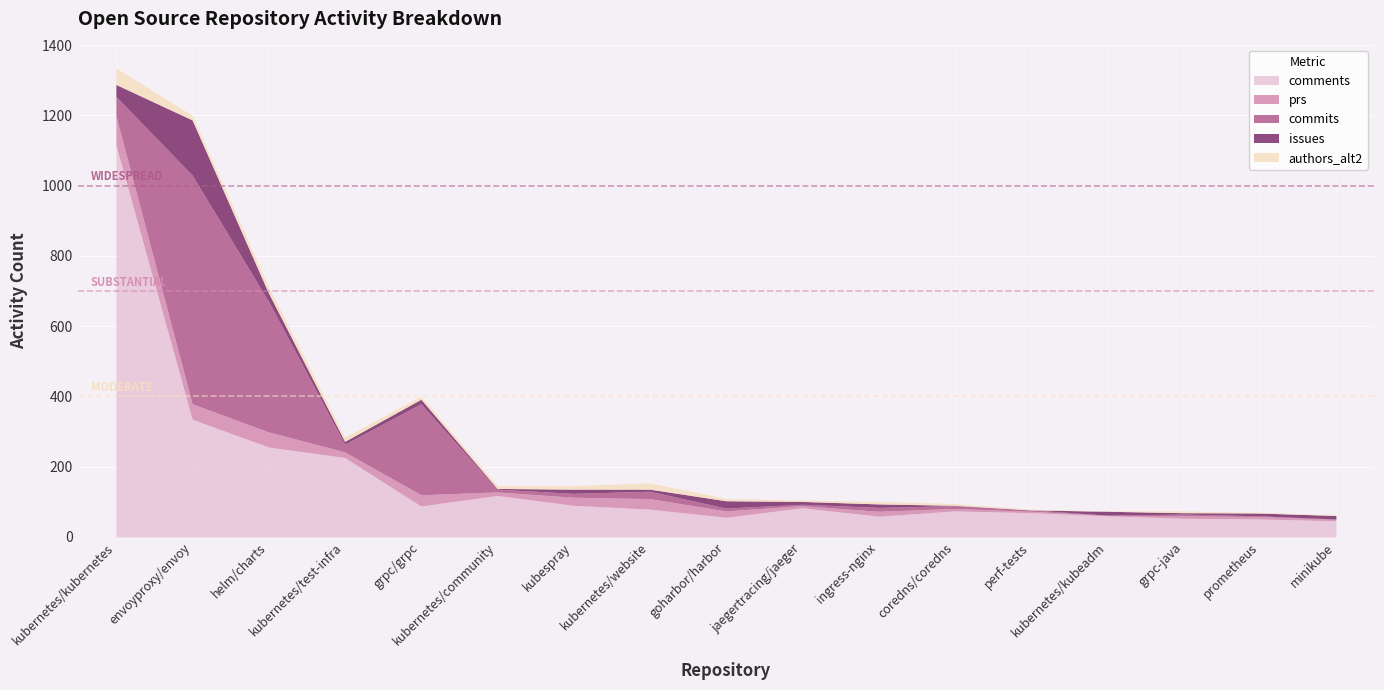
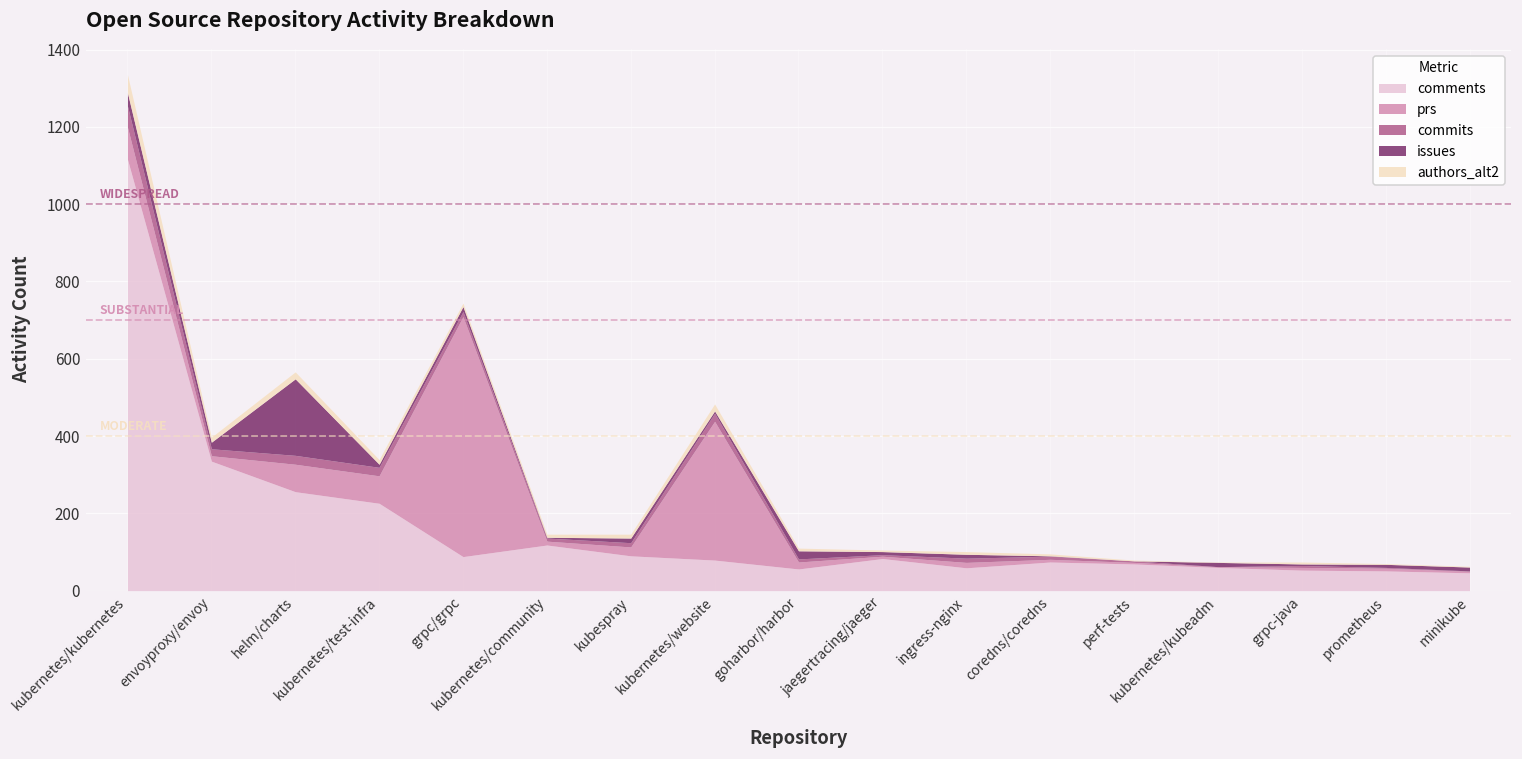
  {
    "prs": {
      "kubernetes/kubernetes": 80,
-     "envoyproxy/envoy": 40,
-     "helm/charts": 40,
-     "kubernetes/test-infra": 20,
-     "grpc/grpc": 30,
+     "envoyproxy/envoy": 10,
+     "helm/charts": 70,
+     "kubernetes/test-infra": 70,
+     "grpc/grpc": 620,
      "kubernetes/community": 10,
      "kubespray": 20,
-     "kubernetes/website": 30,
+     "kubernetes/website": 360,
      "goharbor/harbor": 20,
      "ingress-nginx": 10
    },
    "commits": {
      "kubernetes/kubernetes": 60,
-     "envoyproxy/envoy": 650,
-     "helm/charts": 370,
+     "envoyproxy/envoy": 20,
+     "helm/charts": 20,
      "kubernetes/test-infra": 20,
-     "grpc/grpc": 260,
+     "grpc/grpc": 10,
      "kubespray": 10,
      "goharbor/harbor": 10,
      "ingress-nginx": 10
    },
    "issues": {
      "kubernetes/kubernetes": 30,
-     "envoyproxy/envoy": 160,
-     "helm/charts": 20,
+     "envoyproxy/envoy": 20,
+     "helm/charts": 200,
      "kubernetes/test-infra": 10,
      "grpc/grpc": 10,
      "kubespray": 10
    }
  }
